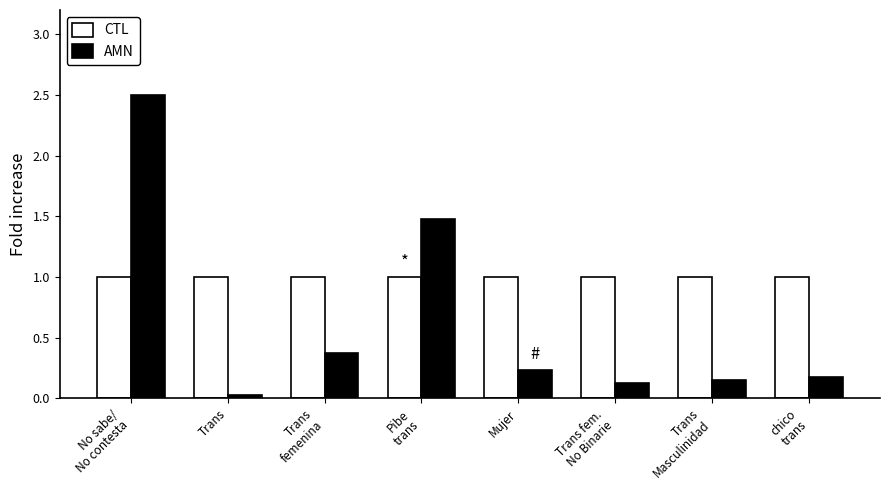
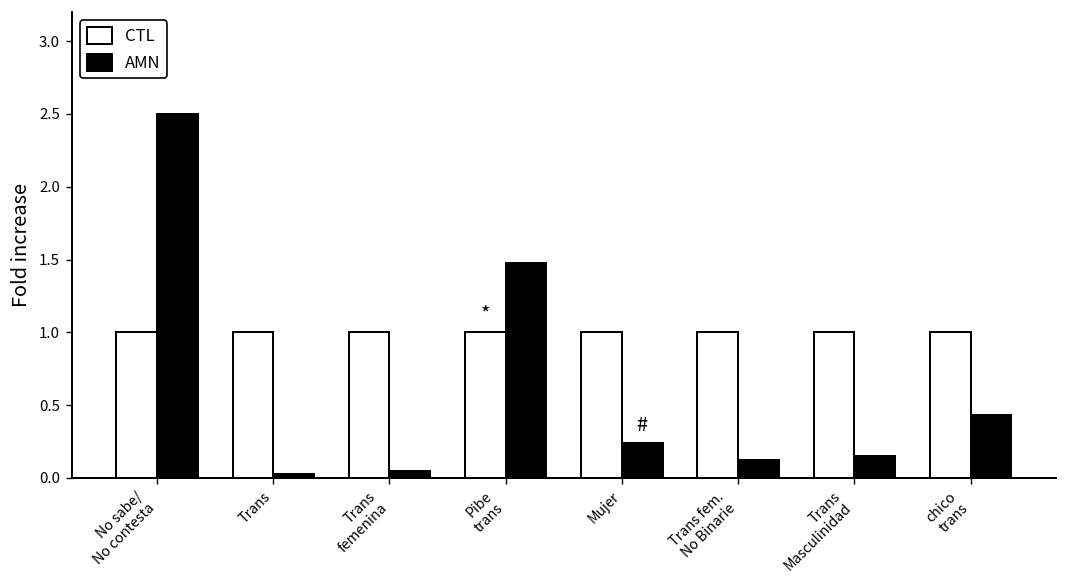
  {
    "CTL": {
      "No sabe/ No contesta": 1.00,
      "Trans": 1.00,
      "Trans femenina": 1.00,
      "Pibe trans": 1.00,
      "Mujer": 1.00,
      "Trans fem. No Binarie": 1.00,
      "Trans Masculinidad": 1.00,
      "chico trans": 1.00
    },
    "AMN": {
      "No sabe/ No contesta": 2.50,
      "Trans": 0.03,
-     "Trans femenina": 0.38,
+     "Trans femenina": 0.05,
      "Pibe trans": 1.48,
      "Mujer": 0.24,
      "Trans fem. No Binarie": 0.13,
      "Trans Masculinidad": 0.15,
-     "chico trans": 0.18
+     "chico trans": 0.43
    }
  }
